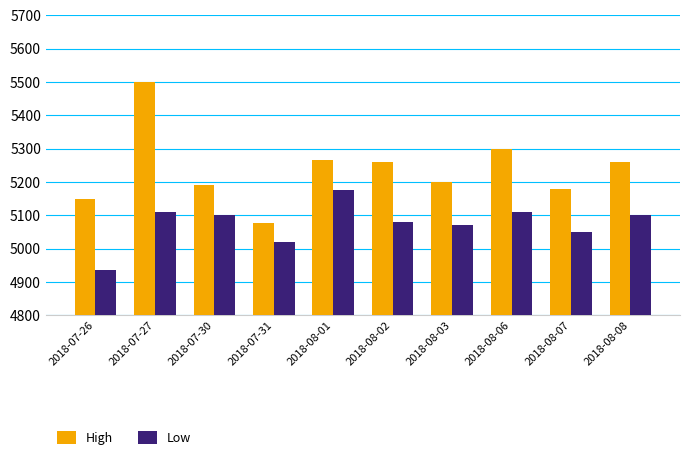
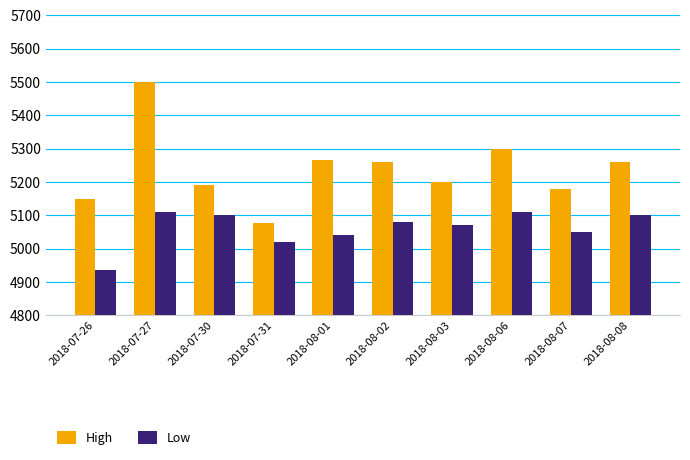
  {
    "High": {
      "2018-07-26": 5150,
      "2018-07-27": 5500,
      "2018-07-30": 5190,
      "2018-07-31": 5080,
      "2018-08-01": 5270,
      "2018-08-02": 5260,
      "2018-08-03": 5200,
      "2018-08-06": 5300,
      "2018-08-07": 5180,
      "2018-08-08": 5260
    },
    "Low": {
      "2018-07-26": 4940,
      "2018-07-27": 5110,
      "2018-07-30": 5100,
      "2018-07-31": 5020,
-     "2018-08-01": 5180,
+     "2018-08-01": 5040,
      "2018-08-02": 5080,
      "2018-08-03": 5070,
      "2018-08-06": 5110,
      "2018-08-07": 5050,
      "2018-08-08": 5100
    }
  }
